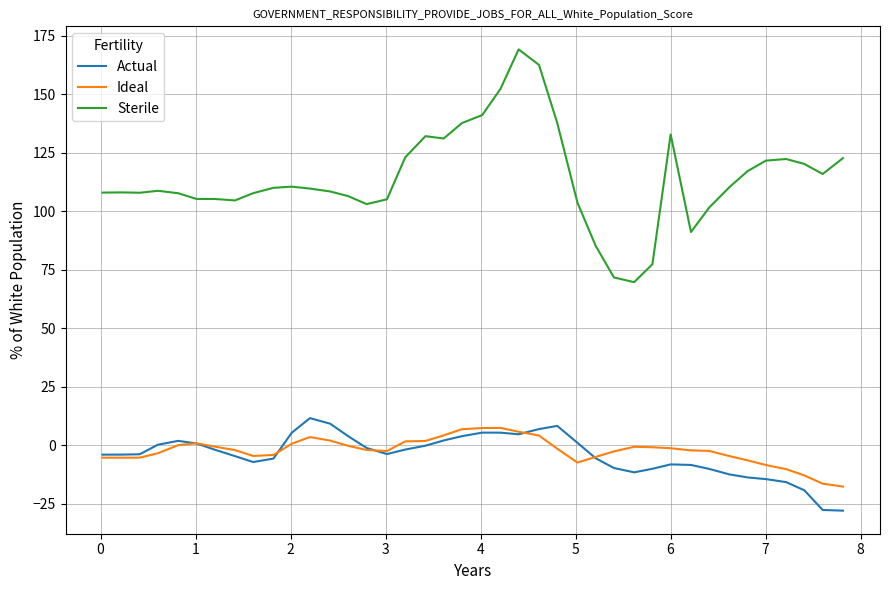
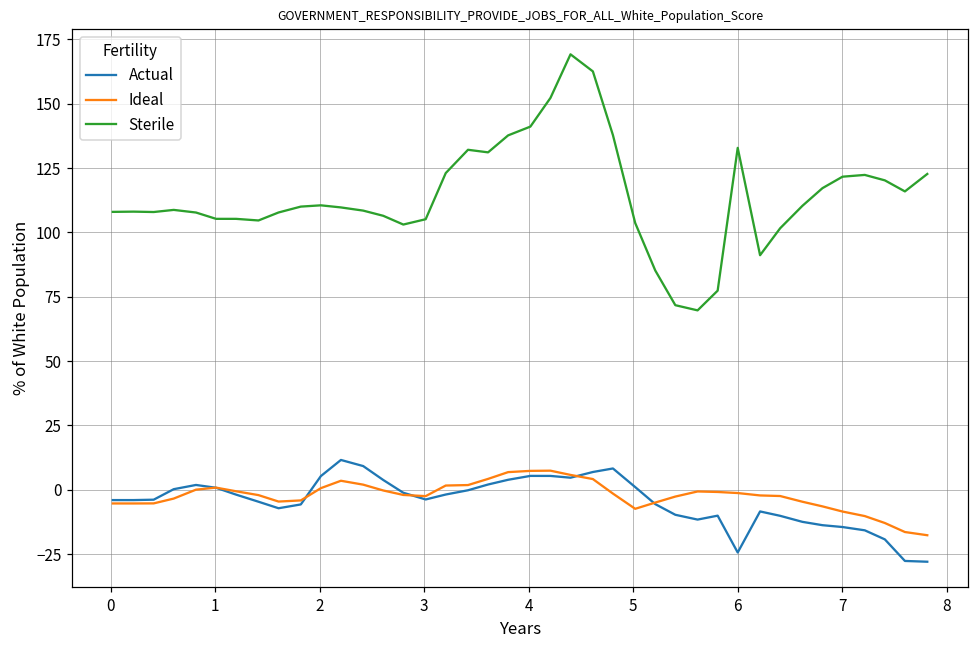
  {
    "Actual": {
-     "6": -8
+     "6": -24
    },
    "Ideal": {
      "6": -1
    },
    "Sterile": {
      "6": 133
    }
  }
